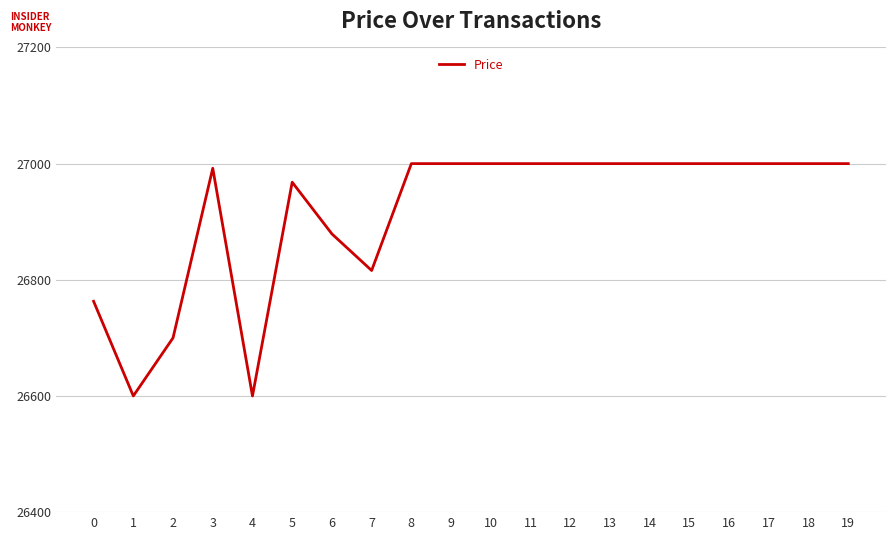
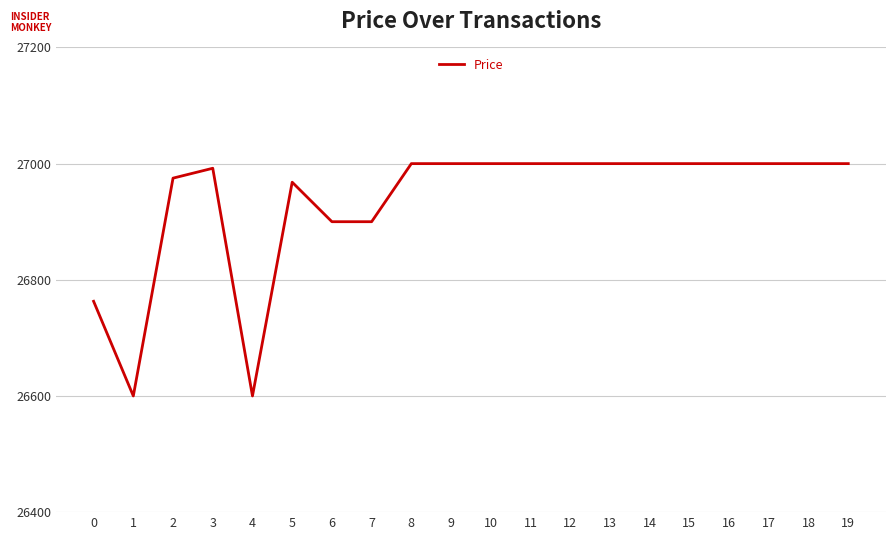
  {
    "0": 26760,
    "1": 26600,
-   "2": 26700,
+   "2": 26980,
    "3": 26990,
    "4": 26600,
    "5": 26970,
-   "6": 26880,
-   "7": 26820,
+   "6": 26900,
+   "7": 26900,
    "8": 27000,
    "9": 27000,
    "10": 27000,
    "11": 27000,
    "12": 27000,
    "13": 27000,
    "14": 27000,
    "15": 27000,
    "16": 27000,
    "17": 27000,
    "18": 27000,
    "19": 27000
  }
